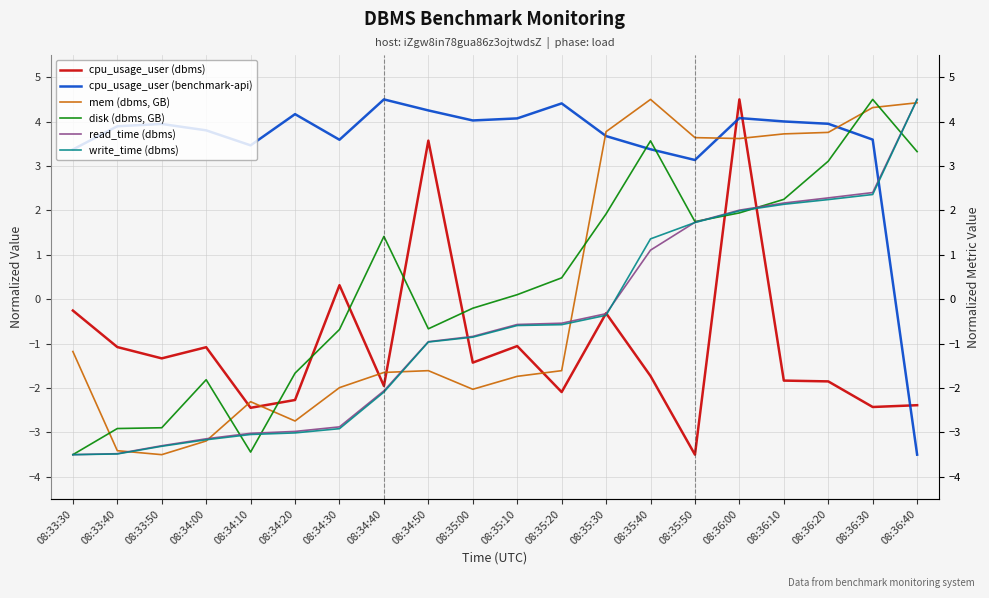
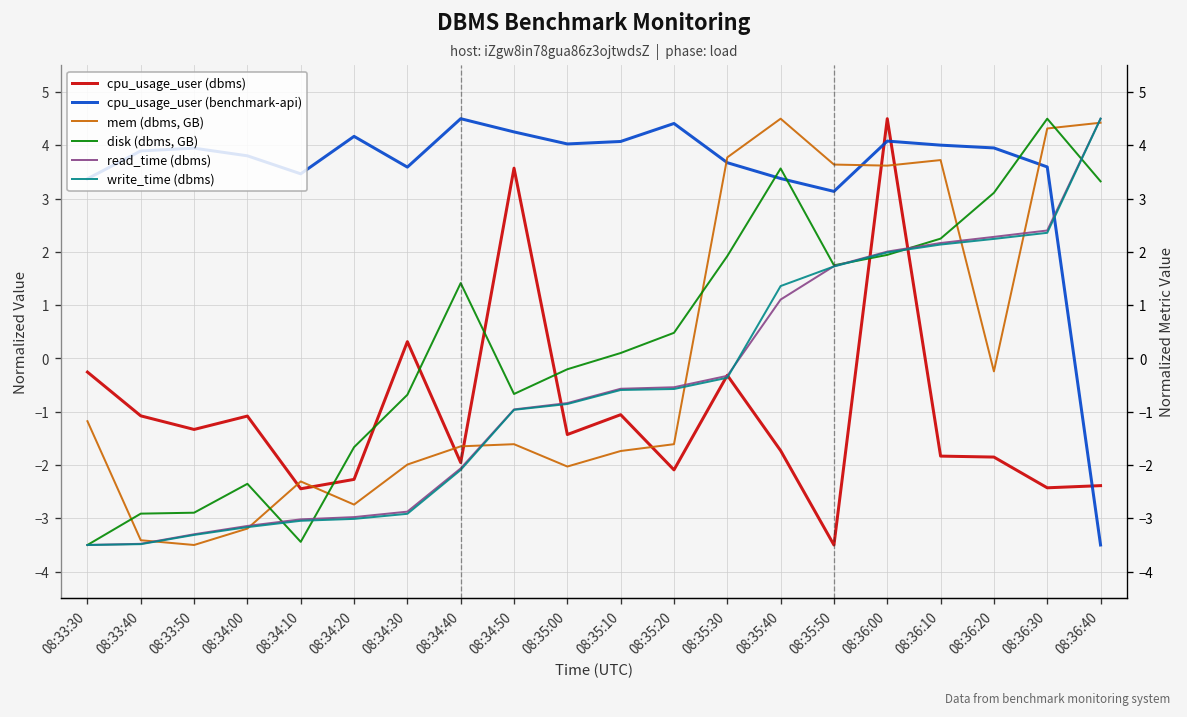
  {
    "cpu_usage_user (dbms)": {
      "08:33:30": -0.3,
      "08:33:40": -1.1,
      "08:33:50": -1.3,
      "08:34:00": -1.1,
      "08:34:10": -2.4,
      "08:34:20": -2.3,
      "08:34:30": 0.3,
      "08:34:40": -2.0,
      "08:34:50": 3.6,
      "08:35:00": -1.4,
      "08:35:10": -1.1,
      "08:35:20": -2.1,
      "08:35:40": -1.7,
      "08:35:50": -3.5,
      "08:36:00": 4.5,
      "08:36:10": -1.8,
      "08:36:20": -1.9,
      "08:36:30": -2.4,
      "08:36:40": -2.4
    },
    "cpu_usage_user (benchmark-api)": {
      "08:34:20": 4.2,
      "08:34:30": 3.6,
      "08:34:40": 4.5,
      "08:34:50": 4.3,
      "08:35:00": 4.0,
      "08:35:10": 4.1,
      "08:35:20": 4.4,
      "08:35:30": 3.7,
      "08:35:40": 3.4,
      "08:35:50": 3.1,
      "08:36:00": 4.1,
      "08:36:10": 4.0,
      "08:36:20": 4.0,
      "08:36:30": 3.6,
      "08:36:40": -3.5
    },
    "mem (dbms, GB)": {
      "08:33:30": -1.2,
      "08:33:40": -3.4,
      "08:33:50": -3.5,
      "08:34:10": -2.3,
      "08:34:20": -2.7,
      "08:34:30": -2.0,
      "08:34:40": -1.6,
      "08:34:50": -1.6,
      "08:35:00": -2.0,
      "08:35:10": -1.7,
      "08:35:20": -1.6,
      "08:35:30": 3.8,
      "08:35:40": 4.5,
      "08:35:50": 3.6,
      "08:36:00": 3.6,
      "08:36:10": 3.7,
-     "08:36:20": 3.8,
+     "08:36:20": -0.2,
      "08:36:30": 4.3,
      "08:36:40": 4.4
    },
    "disk (dbms, GB)": {
      "08:33:40": -2.9,
      "08:33:50": -2.9,
-     "08:34:00": -1.8,
+     "08:34:00": -2.4,
      "08:34:10": -3.4,
      "08:34:20": -1.7,
      "08:34:30": -0.7,
      "08:34:40": 1.4,
      "08:34:50": -0.7,
      "08:35:00": -0.2,
      "08:35:10": 0.1,
      "08:35:20": 0.5,
      "08:35:30": 1.9,
      "08:35:40": 3.6,
      "08:36:10": 2.2,
      "08:36:20": 3.1,
      "08:36:30": 4.5,
      "08:36:40": 3.3
    },
    "read_time (dbms)": {
      "08:35:40": 1.1
    },
    "write_time (dbms)": {
      "08:35:40": 1.4
    }
  }
